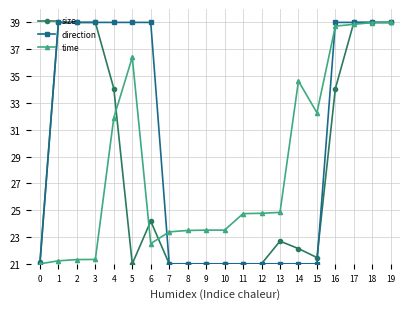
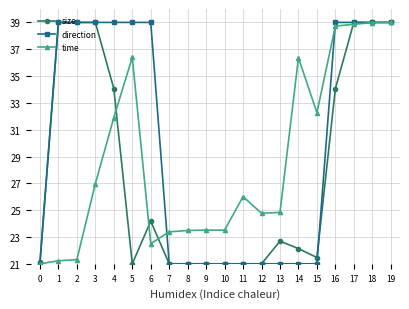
  {
    "time": {
      "1": 21.2,
      "2": 21.3,
-     "3": 21.3,
+     "3": 27.0,
      "4": 31.9,
      "5": 36.4,
      "6": 22.5,
      "7": 23.4,
      "8": 23.5,
      "9": 23.5,
      "10": 23.5,
-     "11": 24.7,
+     "11": 26.0,
      "12": 24.8,
      "13": 24.8,
-     "14": 34.6,
+     "14": 36.4,
      "15": 32.3,
      "16": 38.7
    }
  }
